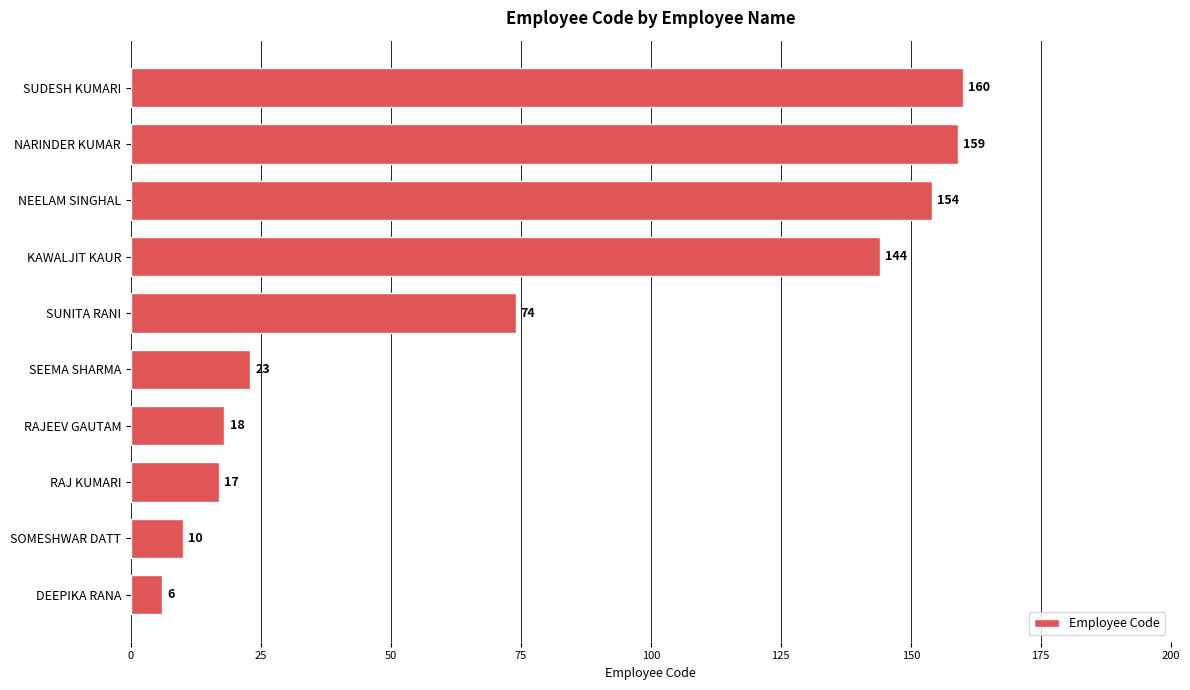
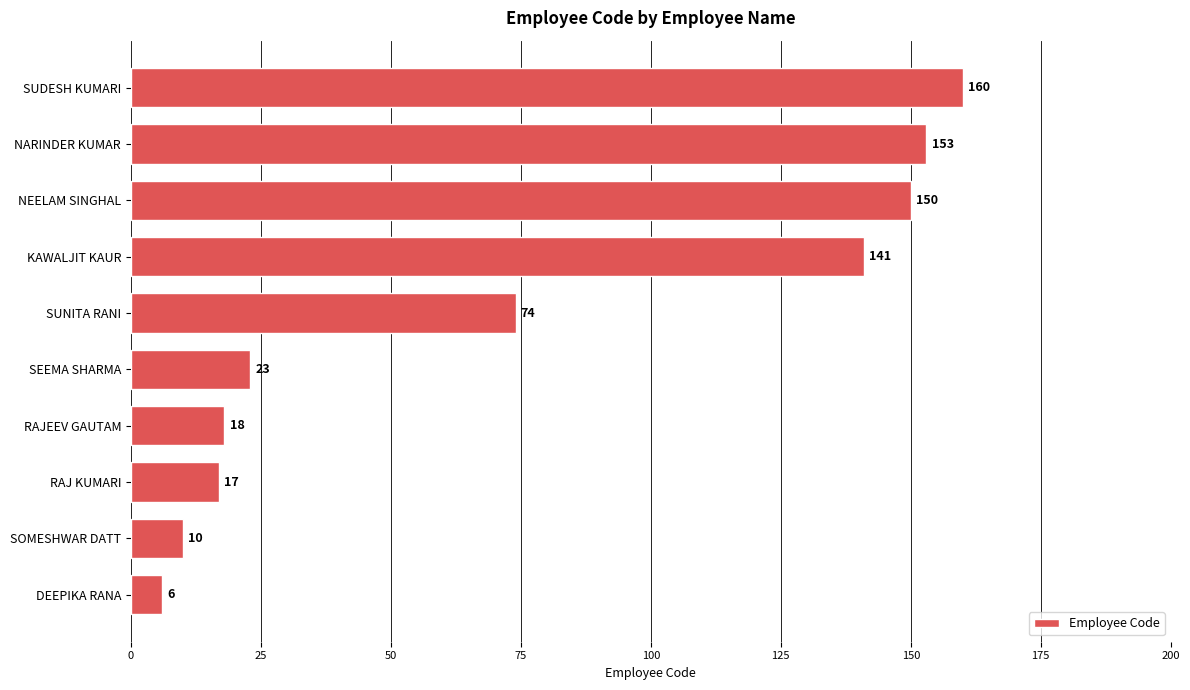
  {
    "SUDESH KUMARI": 160,
-   "NARINDER KUMAR": 159,
-   "NEELAM SINGHAL": 154,
-   "KAWALJIT KAUR": 144,
+   "NARINDER KUMAR": 153,
+   "NEELAM SINGHAL": 150,
+   "KAWALJIT KAUR": 141,
    "SUNITA RANI": 74,
    "SEEMA SHARMA": 23,
    "RAJEEV GAUTAM": 18,
    "RAJ KUMARI": 17,
    "SOMESHWAR DATT": 10,
    "DEEPIKA RANA": 6
  }
